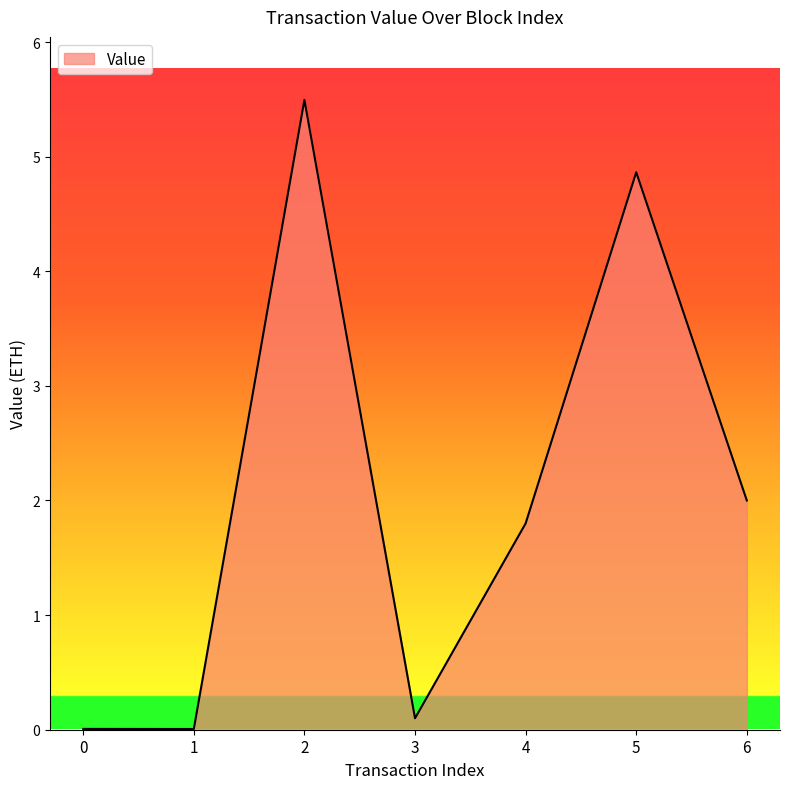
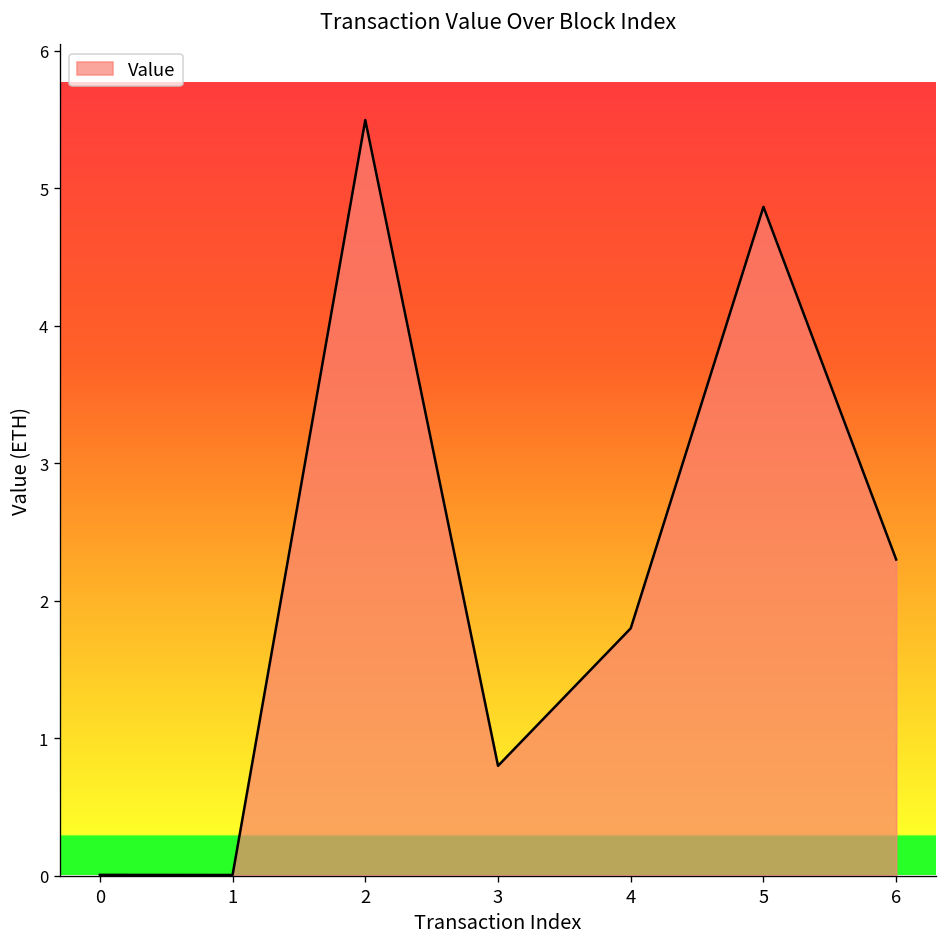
  {
    "0": 0.0,
    "1": 0.0,
    "2": 5.5,
-   "3": 0.1,
+   "3": 0.8,
    "4": 1.8,
    "5": 4.86,
-   "6": 2.0
+   "6": 2.3
  }
